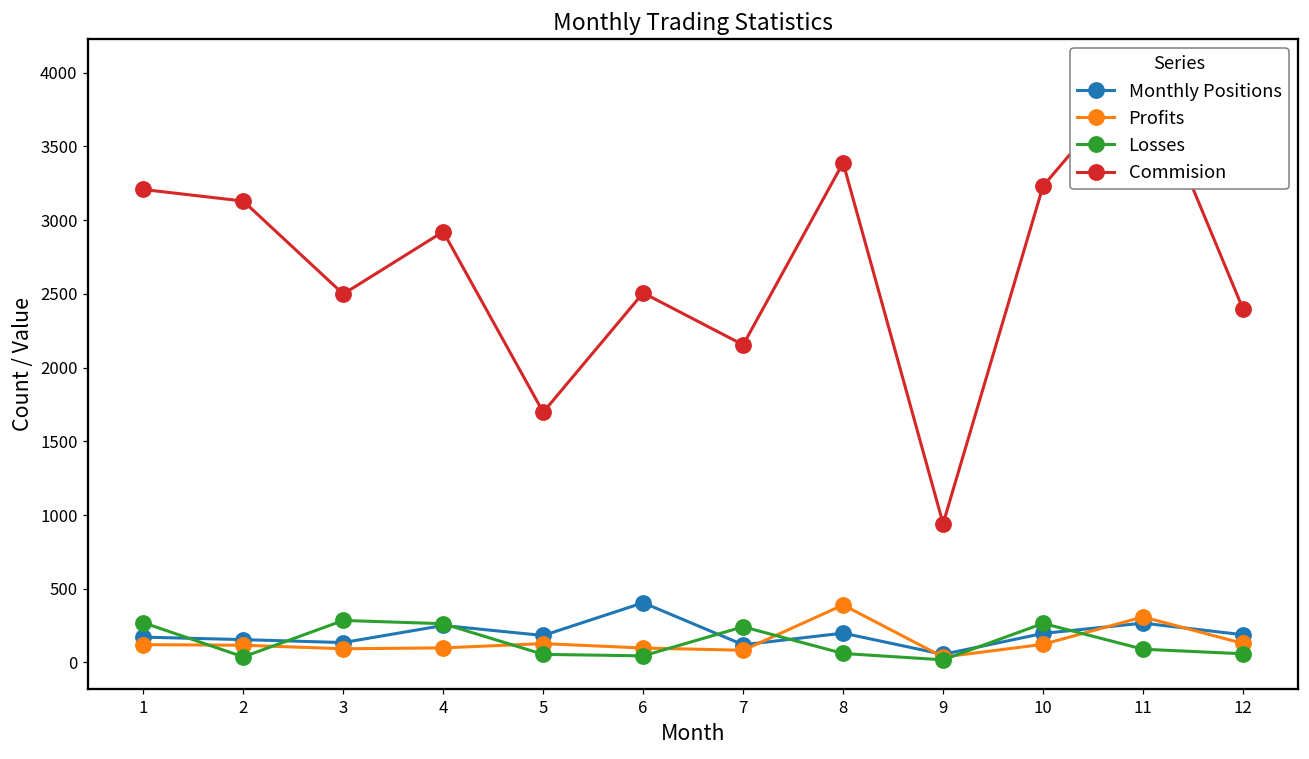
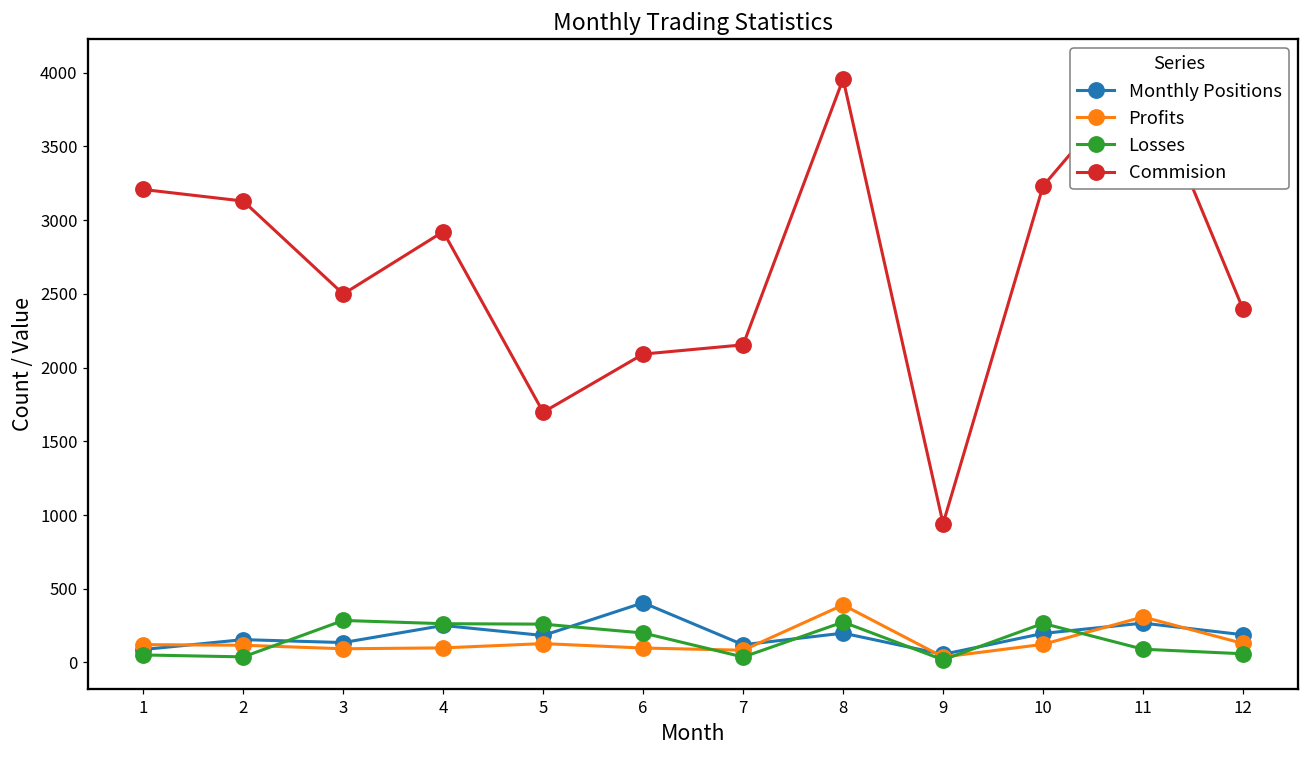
  {
    "Monthly Positions": {
-     "1": 170,
+     "1": 90,
      "2": 160,
      "3": 140,
      "5": 180,
      "6": 410,
      "7": 120,
      "8": 200,
      "10": 200,
      "11": 270,
      "12": 190
    },
    "Profits": {
      "1": 120,
      "2": 120,
      "3": 90,
      "4": 100,
      "5": 130,
      "6": 100,
      "7": 80,
      "8": 390,
      "10": 120,
      "11": 310,
      "12": 130
    },
    "Losses": {
-     "1": 270,
+     "1": 50,
      "2": 40,
      "3": 290,
-     "5": 60,
-     "6": 50,
-     "7": 240,
-     "8": 60,
+     "5": 260,
+     "6": 200,
+     "7": 40,
+     "8": 270,
      "10": 270,
      "11": 90,
      "12": 60
    },
    "Commision": {
      "1": 3210,
      "2": 3130,
      "3": 2500,
      "4": 2920,
      "5": 1700,
-     "6": 2510,
+     "6": 2090,
      "7": 2150,
-     "8": 3390,
+     "8": 3960,
      "9": 940,
      "10": 3230,
      "12": 2400
    }
  }
